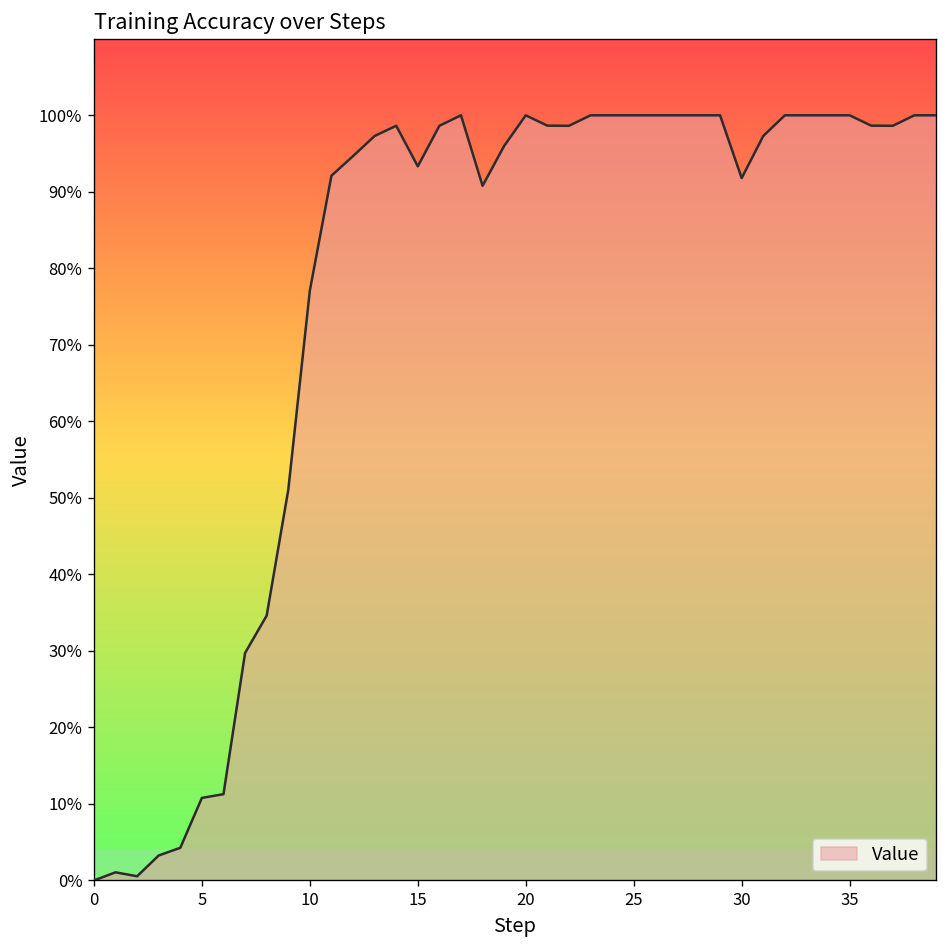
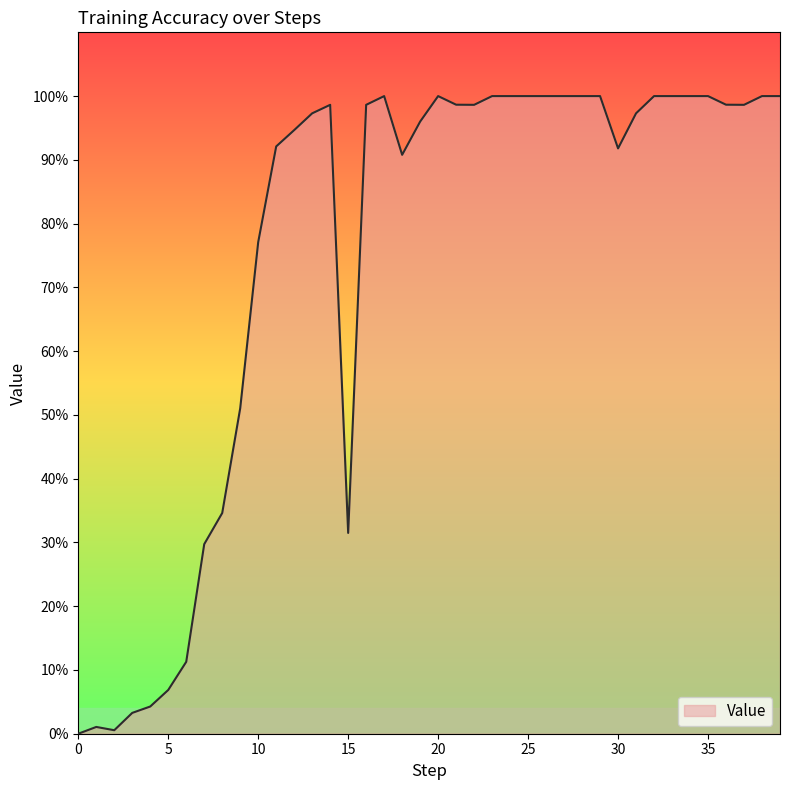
  {
-   "5": "11%",
+   "5": "7%",
    "10": "77%",
-   "15": "93%",
+   "15": "31%",
    "20": "100%",
    "25": "100%",
    "30": "92%",
    "35": "100%"
  }
